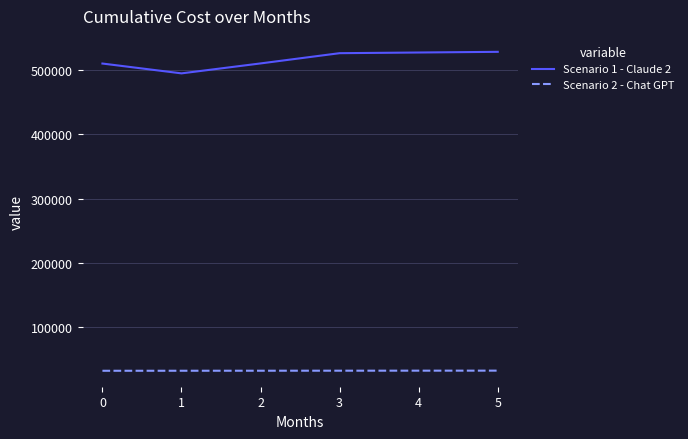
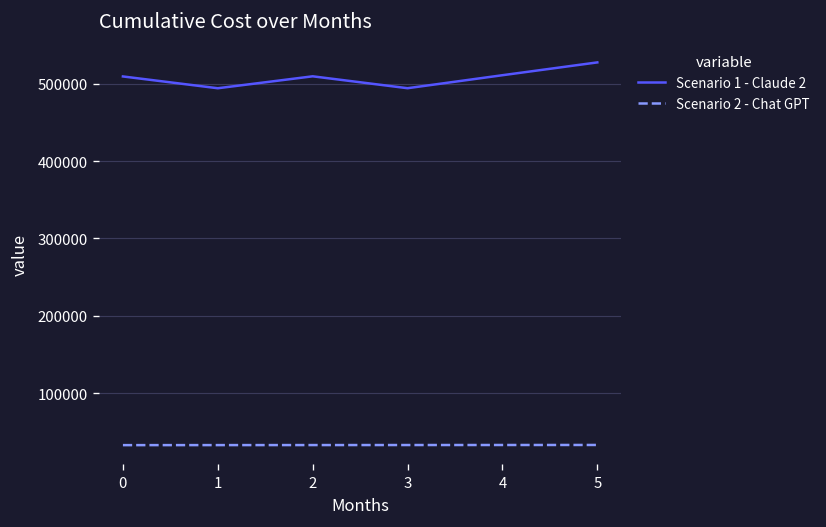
  {
    "Scenario 1 - Claude 2": {
      "0": 510000,
      "1": 490000,
      "2": 510000,
-     "3": 530000,
-     "4": 530000,
+     "3": 490000,
+     "4": 510000,
      "5": 530000
    },
    "Scenario 2 - Chat GPT": {
      "0": 30000,
      "1": 30000,
      "2": 30000,
      "3": 30000,
      "4": 30000,
      "5": 30000
    }
  }
